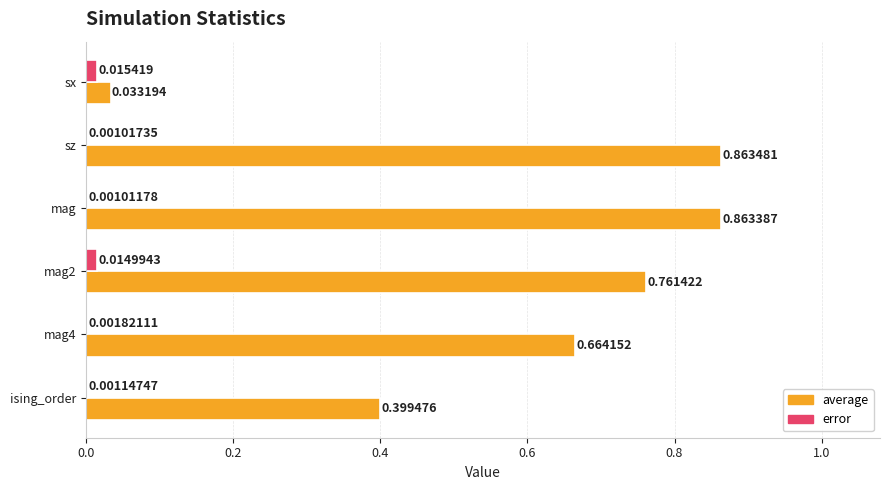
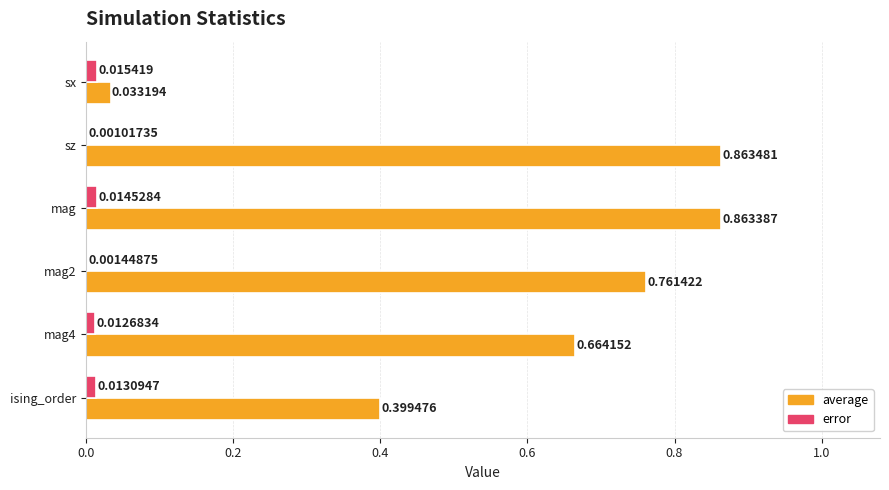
  {
    "average": {
      "sx": 0.033194,
      "sz": 0.863481,
      "mag": 0.863387,
      "mag2": 0.761422,
      "mag4": 0.664152,
      "ising_order": 0.399476
    },
    "error": {
      "sx": 0.015419,
      "sz": 0.00101735,
-     "mag": 0.00101178,
-     "mag2": 0.0149943,
-     "mag4": 0.00182111,
-     "ising_order": 0.00114747
+     "mag": 0.0145284,
+     "mag2": 0.00144875,
+     "mag4": 0.0126834,
+     "ising_order": 0.0130947
    }
  }
